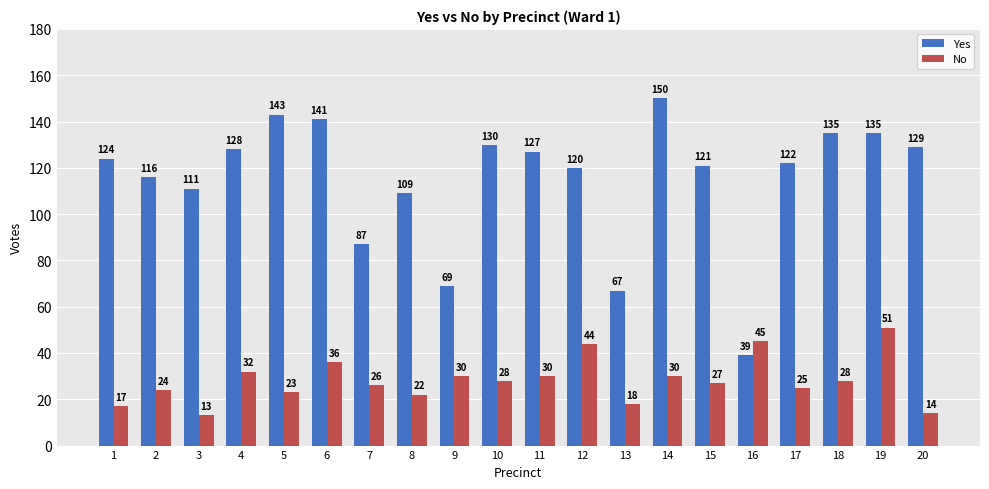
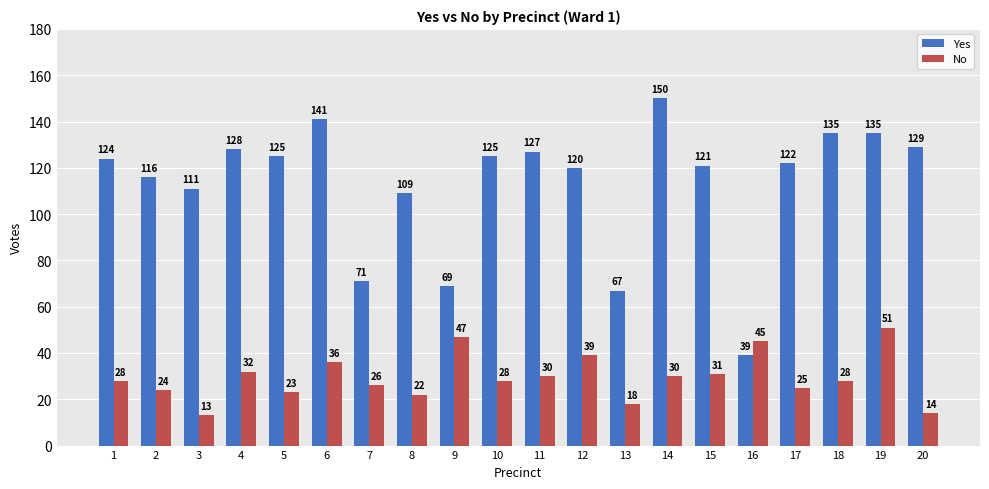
  {
    "Yes": {
      "1": 124,
      "2": 116,
      "3": 111,
      "4": 128,
-     "5": 143,
+     "5": 125,
      "6": 141,
-     "7": 87,
+     "7": 71,
      "8": 109,
      "9": 69,
-     "10": 130,
+     "10": 125,
      "11": 127,
      "12": 120,
      "13": 67,
      "14": 150,
      "15": 121,
      "16": 39,
      "17": 122,
      "18": 135,
      "19": 135,
      "20": 129
    },
    "No": {
-     "1": 17,
+     "1": 28,
      "2": 24,
      "3": 13,
      "4": 32,
      "5": 23,
      "6": 36,
      "7": 26,
      "8": 22,
-     "9": 30,
+     "9": 47,
      "10": 28,
      "11": 30,
-     "12": 44,
+     "12": 39,
      "13": 18,
      "14": 30,
-     "15": 27,
+     "15": 31,
      "16": 45,
      "17": 25,
      "18": 28,
      "19": 51,
      "20": 14
    }
  }
